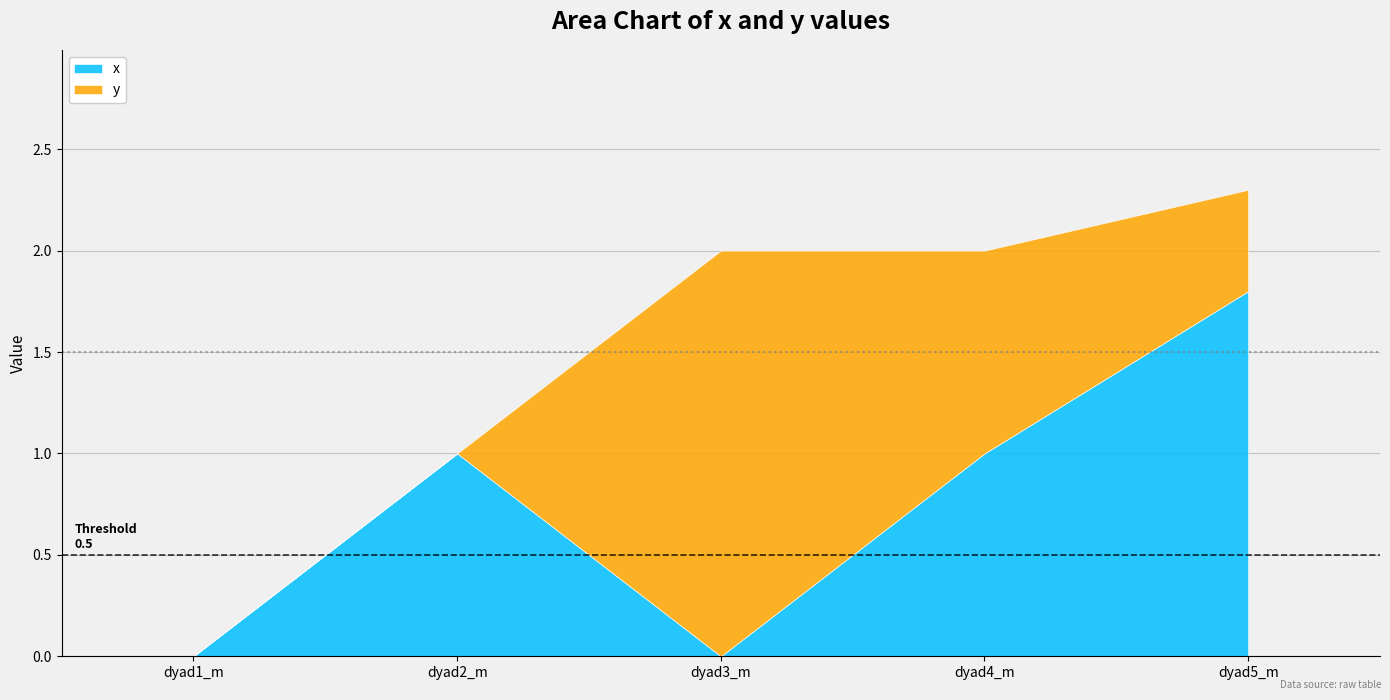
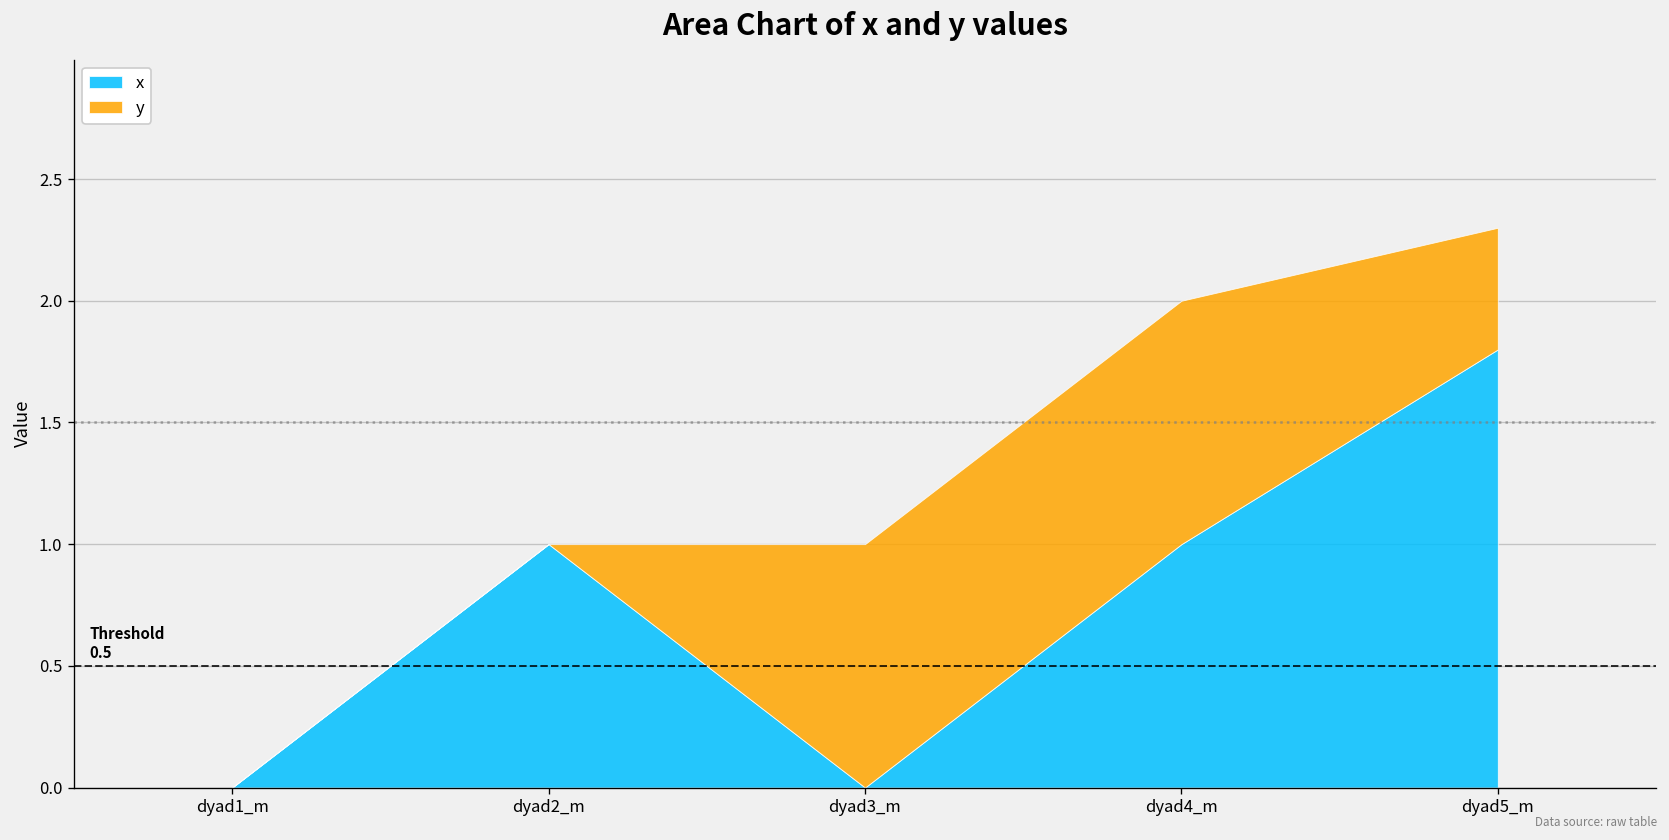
  {
    "x": {
      "dyad3_m": 0,
      "dyad4_m": 1,
      "dyad5_m": 1.80
    },
    "y": {
-     "dyad3_m": 2,
+     "dyad3_m": 1,
      "dyad4_m": 1,
      "dyad5_m": 0.50
    }
  }
